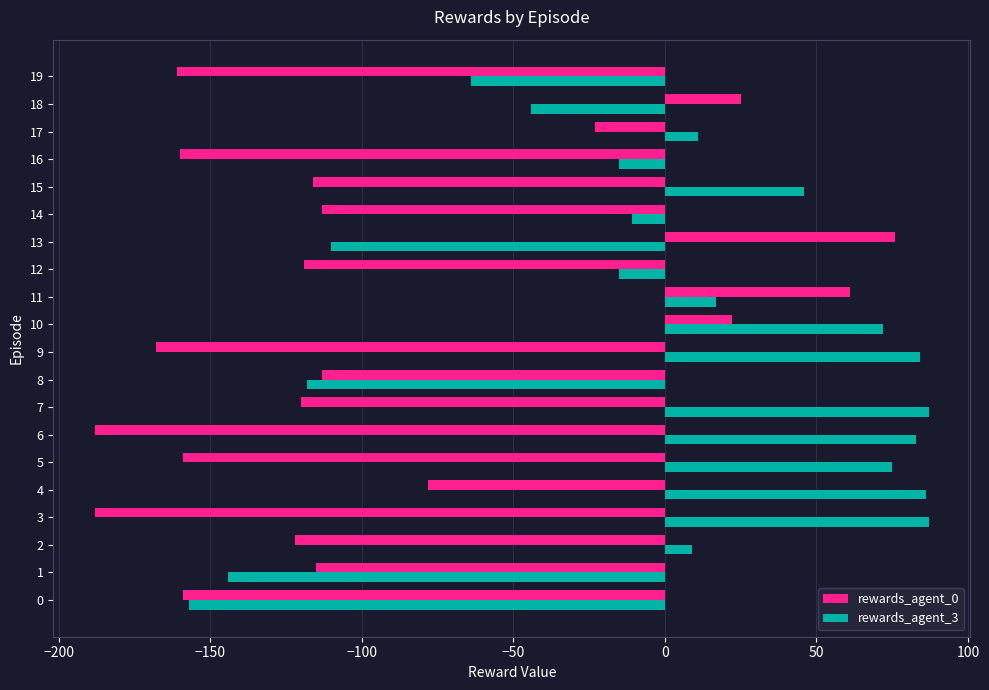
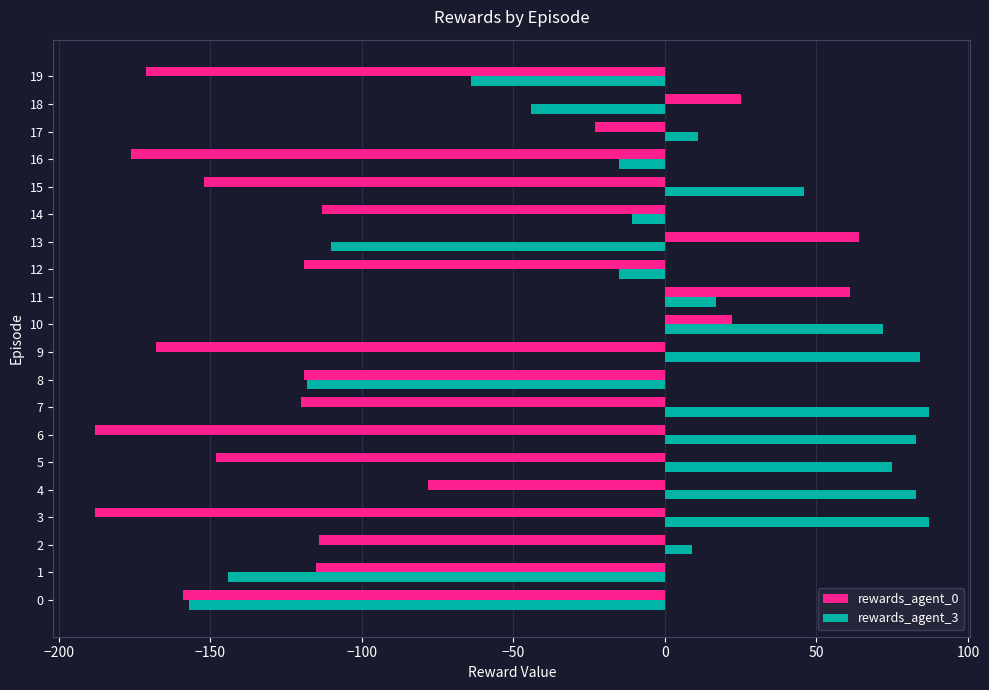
  {
    "rewards_agent_0": {
-     "19": -161,
+     "19": -171,
      "18": 25,
      "17": -23,
-     "16": -160,
-     "15": -116,
+     "16": -176,
+     "15": -152,
      "14": -113,
-     "13": 76,
+     "13": 64,
      "12": -119,
      "11": 61,
      "10": 22,
      "9": -168,
-     "8": -113,
+     "8": -119,
      "7": -120,
      "6": -188,
-     "5": -159,
+     "5": -148,
      "4": -78,
      "3": -188,
-     "2": -122,
+     "2": -114,
      "1": -115,
      "0": -159
    },
    "rewards_agent_3": {
      "19": -64,
      "18": -44,
      "17": 11,
      "16": -15,
      "15": 46,
      "14": -11,
      "13": -110,
      "12": -15,
      "11": 17,
      "10": 72,
      "9": 84,
      "8": -118,
      "7": 87,
      "6": 83,
      "5": 75,
-     "4": 86,
+     "4": 83,
      "3": 87,
      "2": 9,
      "1": -144,
      "0": -157
    }
  }
